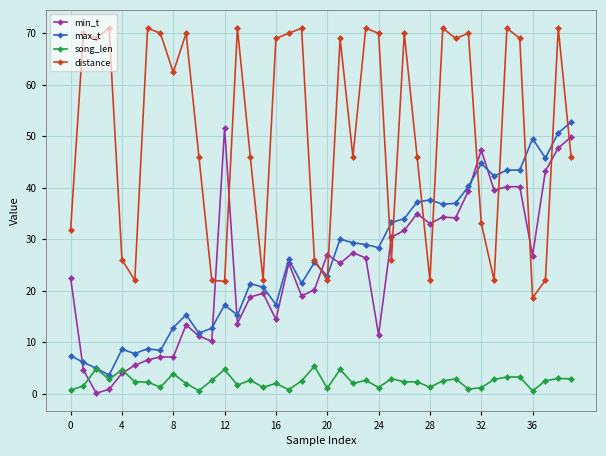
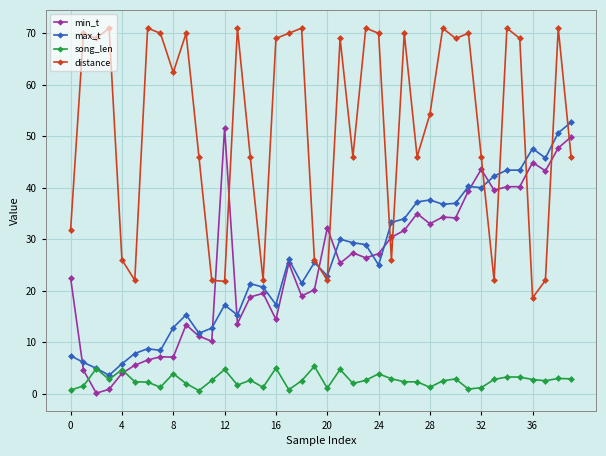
  {
    "min_t": {
      "0": 22,
      "4": 4,
      "8": 7,
      "12": 52,
      "16": 14,
-     "20": 27,
-     "24": 11,
+     "20": 32,
+     "24": 27,
      "28": 33,
-     "32": 47,
-     "36": 27
+     "32": 44,
+     "36": 45
    },
    "max_t": {
      "0": 7,
-     "4": 9,
+     "4": 6,
      "8": 13,
      "12": 17,
      "16": 17,
      "20": 23,
-     "24": 28,
+     "24": 25,
      "28": 38,
-     "32": 45,
-     "36": 50
+     "32": 40,
+     "36": 48
    },
    "song_len": {
      "0": 1,
      "4": 5,
      "8": 4,
      "12": 5,
-     "16": 2,
+     "16": 5,
      "20": 1,
-     "24": 1,
+     "24": 4,
      "28": 1,
      "32": 1,
-     "36": 1
+     "36": 3
    },
    "distance": {
      "0": 32,
      "4": 26,
      "8": 62,
      "12": 22,
      "16": 69,
      "20": 22,
      "24": 70,
-     "28": 22,
-     "32": 33,
+     "28": 54,
+     "32": 46,
      "36": 19
    }
  }
